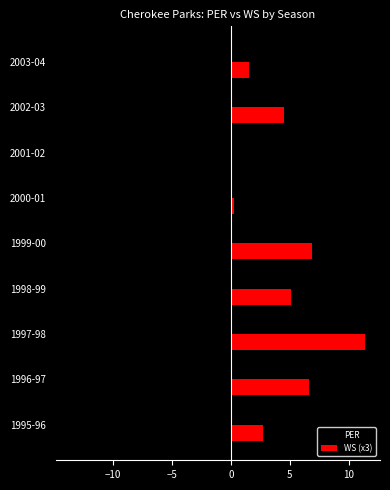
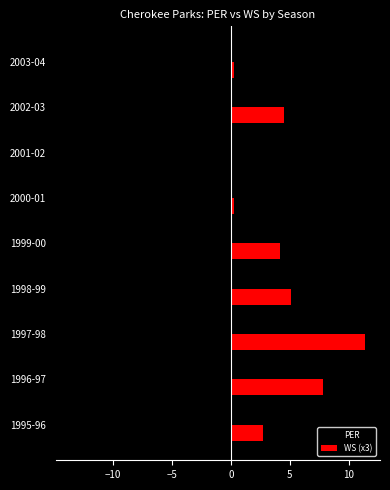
  {
    "PER": {
      "2003-04": -7.0,
      "2002-03": -11.5,
      "2001-02": -7.6,
      "2000-01": -8.8,
      "1999-00": -11.9,
      "1998-99": -9.5,
      "1997-98": -13.6,
      "1996-97": -13.5,
      "1995-96": -10.9
    },
    "WS (x3)": {
-     "2003-04": 1.5,
+     "2003-04": 0.3,
      "2002-03": 4.5,
      "2001-02": 0.0,
      "2000-01": 0.3,
-     "1999-00": 6.9,
+     "1999-00": 4.2,
      "1998-99": 5.1,
      "1997-98": 11.4,
-     "1996-97": 6.6,
+     "1996-97": 7.8,
      "1995-96": 2.7
    }
  }
